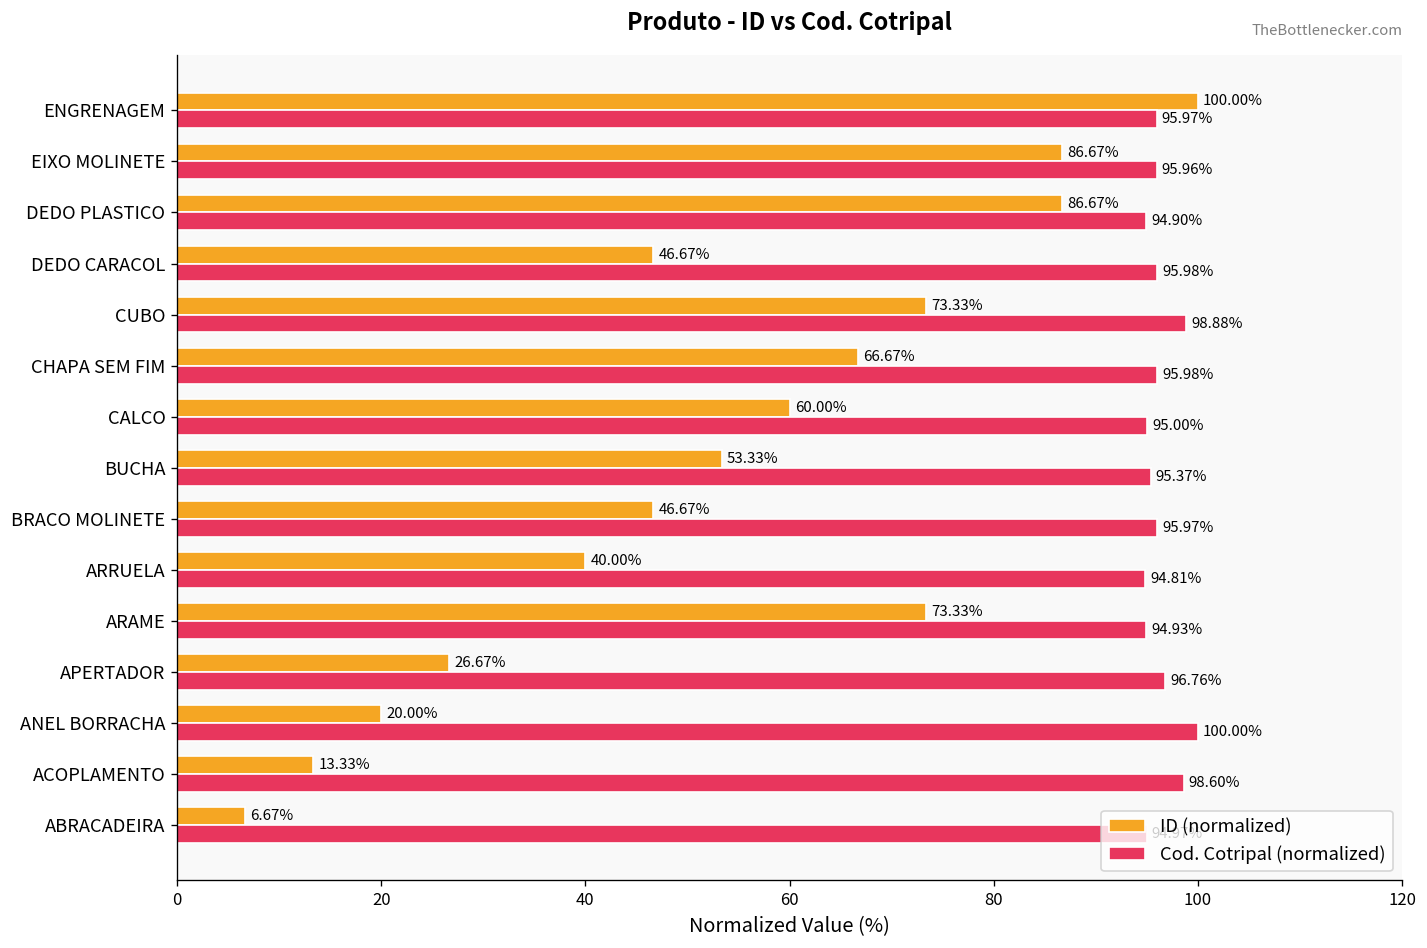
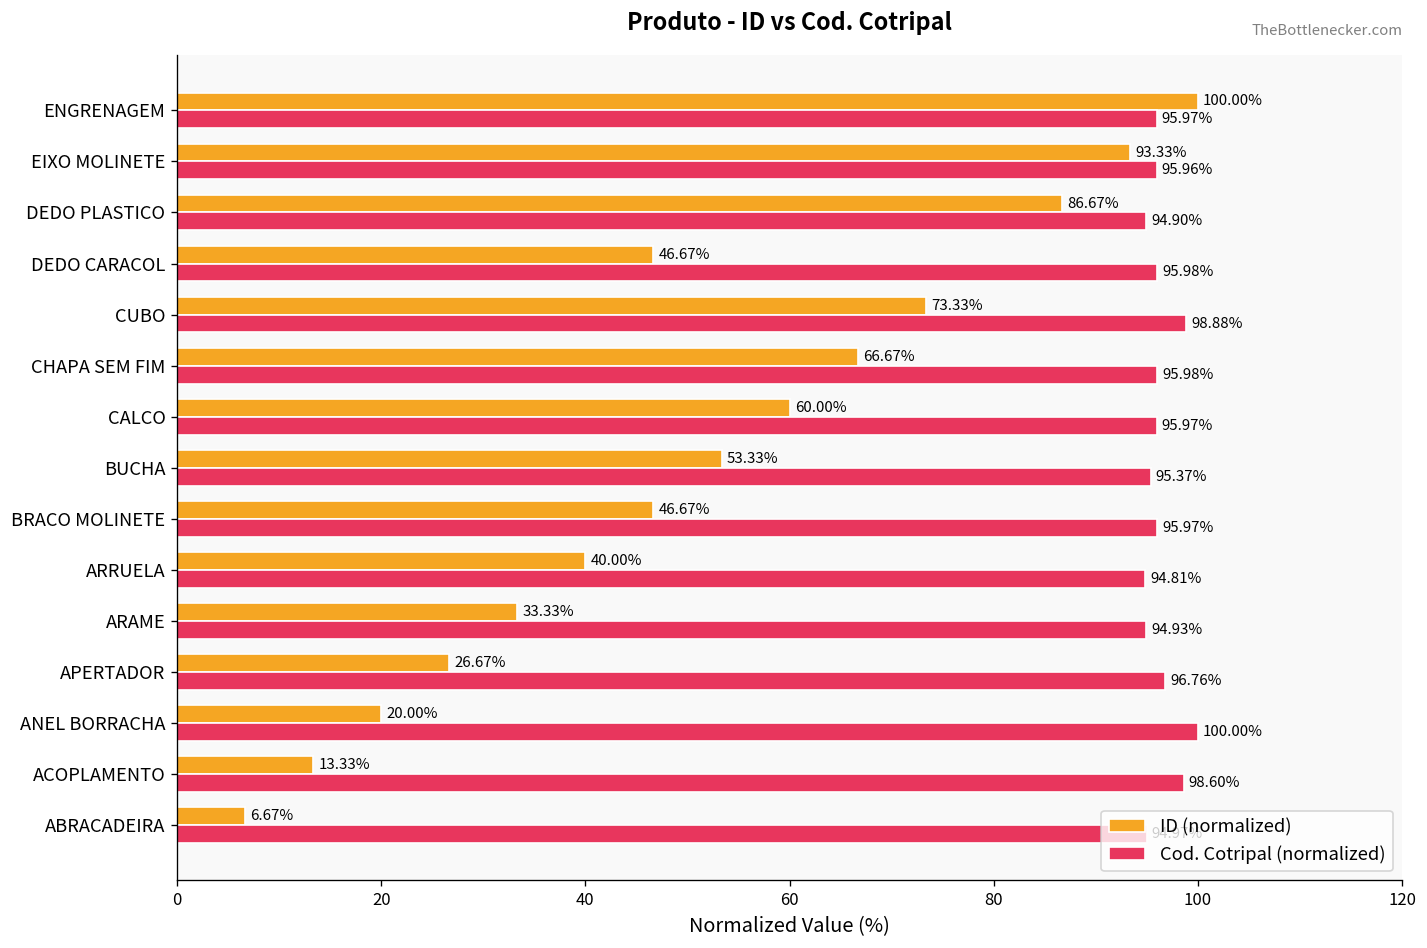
  {
    "ID (normalized)": {
      "ENGRENAGEM": "100.00%",
-     "EIXO MOLINETE": "86.67%",
+     "EIXO MOLINETE": "93.33%",
      "DEDO PLASTICO": "86.67%",
      "DEDO CARACOL": "46.67%",
      "CUBO": "73.33%",
      "CHAPA SEM FIM": "66.67%",
      "CALCO": "60.00%",
      "BUCHA": "53.33%",
      "BRACO MOLINETE": "46.67%",
      "ARRUELA": "40.00%",
-     "ARAME": "73.33%",
+     "ARAME": "33.33%",
      "APERTADOR": "26.67%",
      "ANEL BORRACHA": "20.00%",
      "ACOPLAMENTO": "13.33%",
      "ABRACADEIRA": "6.67%"
    },
    "Cod. Cotripal (normalized)": {
      "ENGRENAGEM": "95.97%",
      "EIXO MOLINETE": "95.96%",
      "DEDO PLASTICO": "94.90%",
      "DEDO CARACOL": "95.98%",
      "CUBO": "98.88%",
      "CHAPA SEM FIM": "95.98%",
-     "CALCO": "95.00%",
+     "CALCO": "95.97%",
      "BUCHA": "95.37%",
      "BRACO MOLINETE": "95.97%",
      "ARRUELA": "94.81%",
      "ARAME": "94.93%",
      "APERTADOR": "96.76%",
      "ANEL BORRACHA": "100.00%",
      "ACOPLAMENTO": "98.60%"
    }
  }
